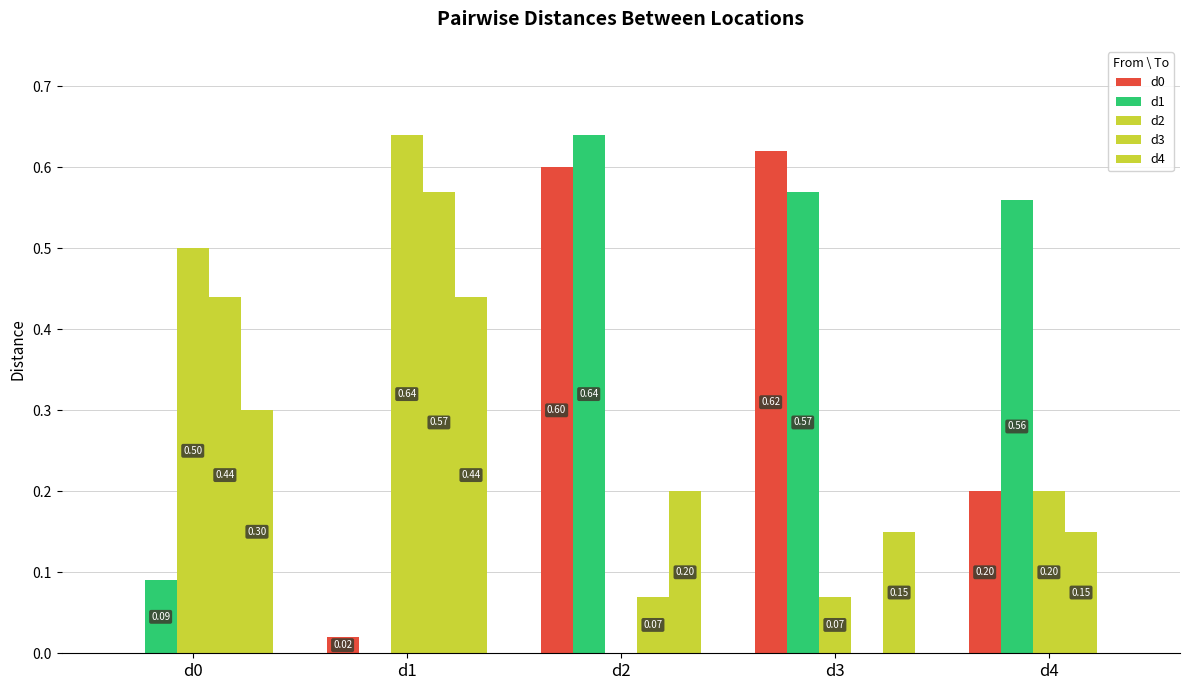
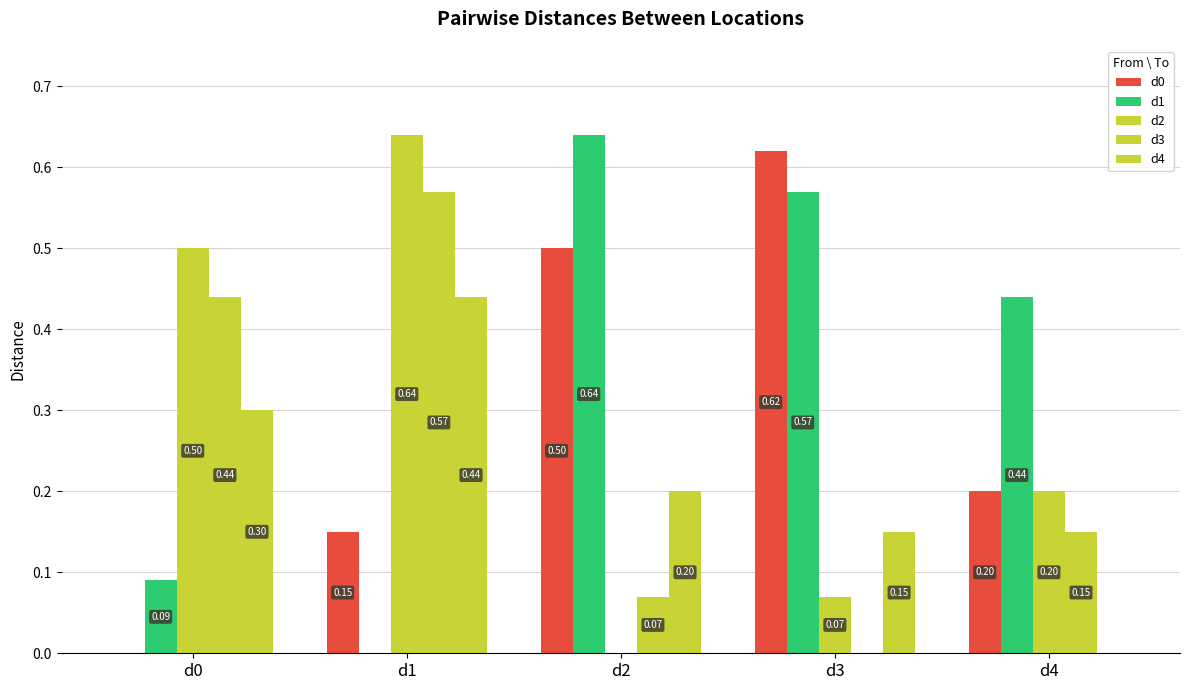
  {
    "d0": {
-     "d1": 0.02,
-     "d2": 0.60
+     "d1": 0.15,
+     "d2": 0.50
    },
    "d1": {
-     "d4": 0.56
+     "d4": 0.44
    }
  }
